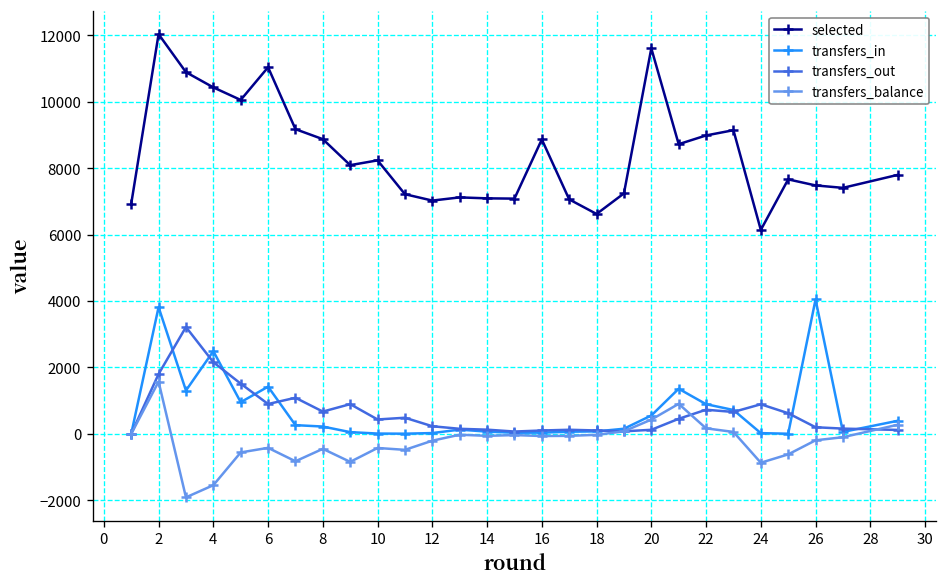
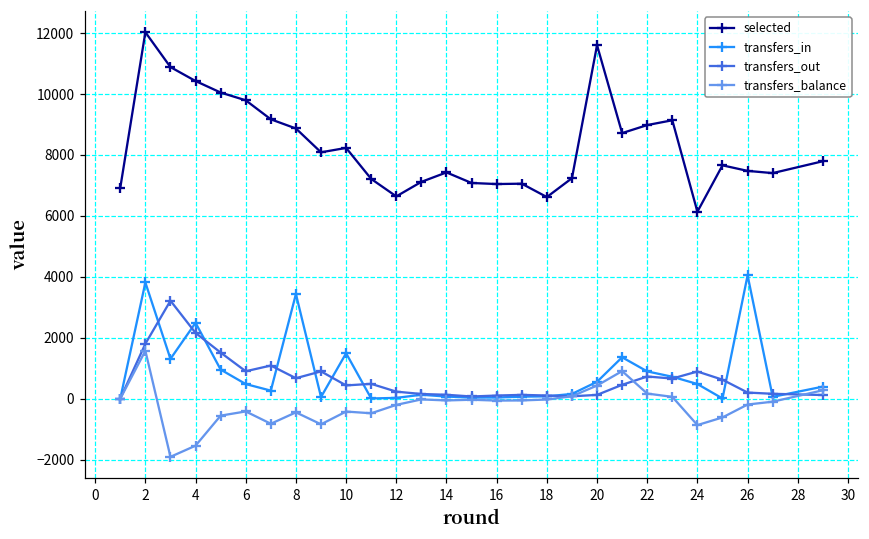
  {
    "selected": {
      "2": 12000,
      "4": 10400,
-     "6": 11000,
+     "6": 9800,
      "8": 8900,
      "10": 8200,
-     "12": 7000,
-     "14": 7100,
-     "16": 8900,
+     "12": 6600,
+     "14": 7400,
+     "16": 7000,
      "18": 6600,
      "20": 11600,
      "22": 9000,
      "24": 6100,
      "26": 7500
    },
    "transfers_in": {
      "2": 3800,
      "4": 2500,
-     "6": 1400,
-     "8": 200,
-     "10": 0,
+     "6": 500,
+     "8": 3400,
+     "10": 1500,
      "12": 0,
      "20": 600,
      "22": 900,
-     "24": 0,
+     "24": 500,
      "26": 4000
    }
  }
